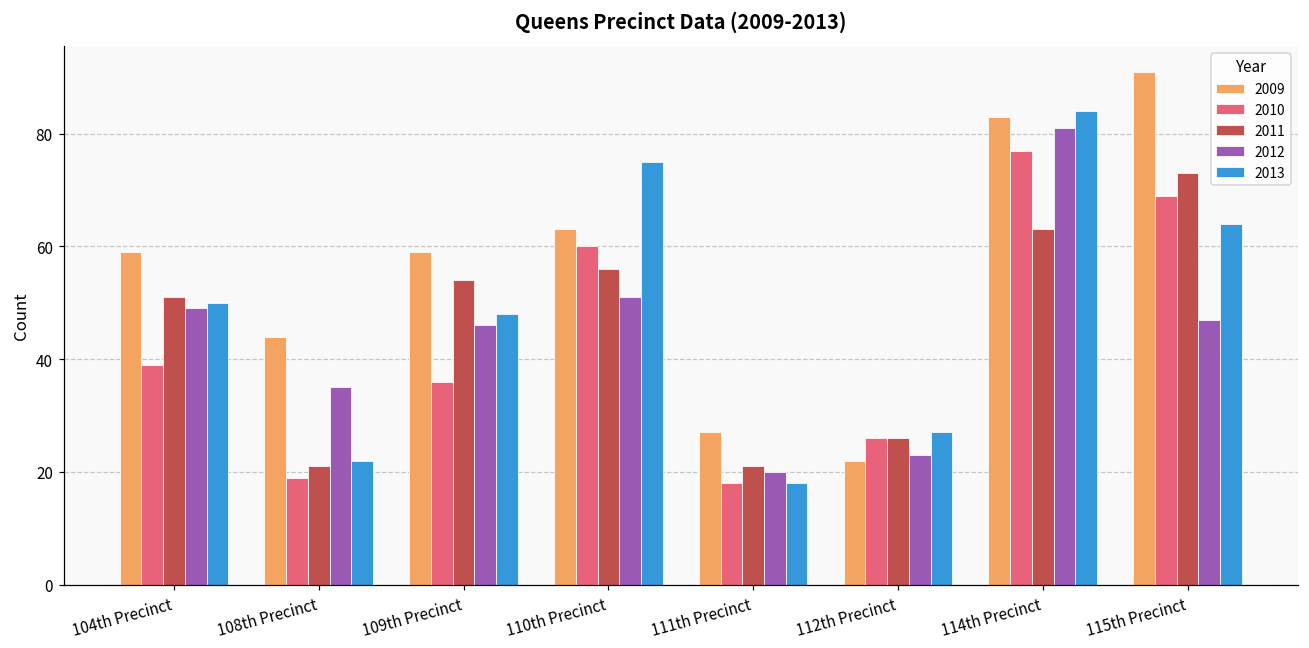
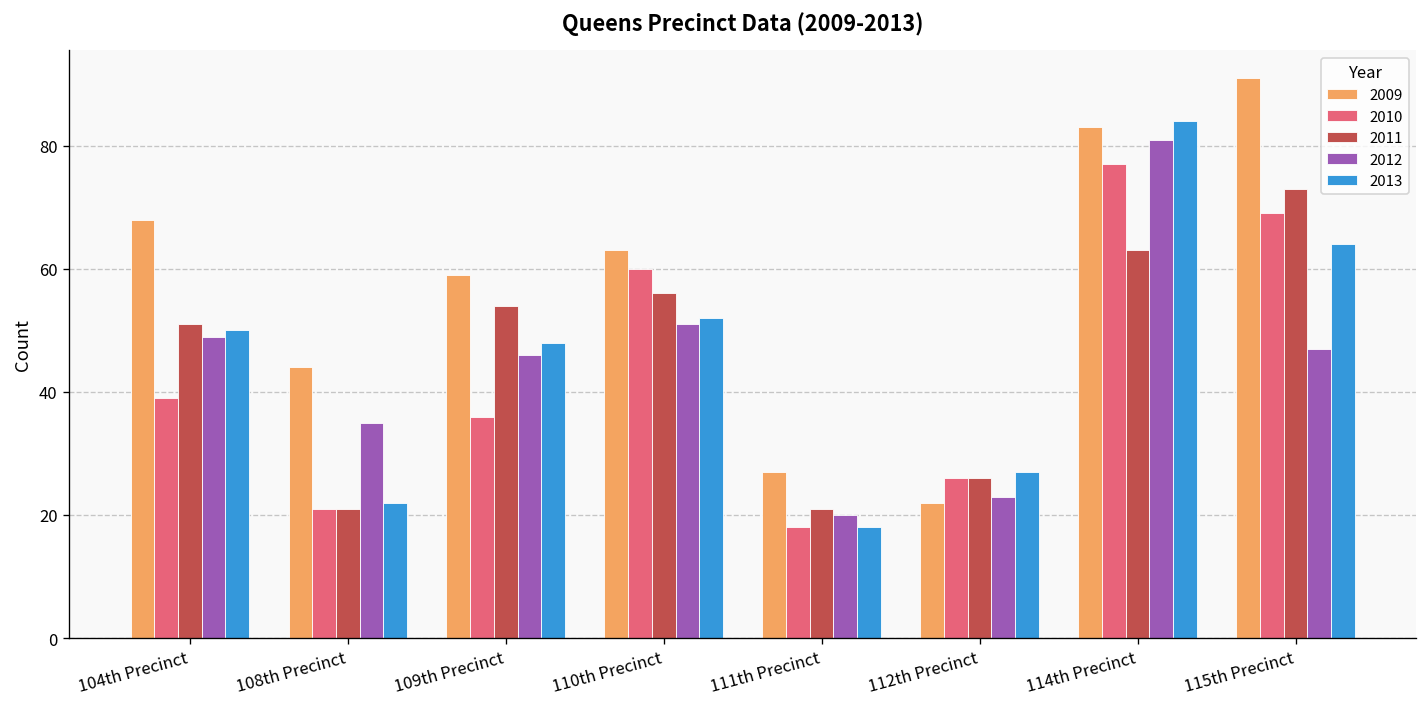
  {
    "2009": {
-     "104th Precinct": 59,
+     "104th Precinct": 68,
      "108th Precinct": 44,
      "109th Precinct": 59,
      "110th Precinct": 63,
      "111th Precinct": 27,
      "112th Precinct": 22,
      "114th Precinct": 83,
      "115th Precinct": 91
    },
    "2010": {
      "104th Precinct": 39,
-     "108th Precinct": 19,
+     "108th Precinct": 21,
      "109th Precinct": 36,
      "110th Precinct": 60,
      "111th Precinct": 18,
      "112th Precinct": 26,
      "114th Precinct": 77,
      "115th Precinct": 69
    },
    "2011": {
      "104th Precinct": 51,
      "108th Precinct": 21,
      "109th Precinct": 54,
      "110th Precinct": 56,
      "111th Precinct": 21,
      "112th Precinct": 26,
      "114th Precinct": 63,
      "115th Precinct": 73
    },
    "2012": {
      "104th Precinct": 49,
      "108th Precinct": 35,
      "109th Precinct": 46,
      "110th Precinct": 51,
      "111th Precinct": 20,
      "112th Precinct": 23,
      "114th Precinct": 81,
      "115th Precinct": 47
    },
    "2013": {
      "104th Precinct": 50,
      "108th Precinct": 22,
      "109th Precinct": 48,
-     "110th Precinct": 75,
+     "110th Precinct": 52,
      "111th Precinct": 18,
      "112th Precinct": 27,
      "114th Precinct": 84,
      "115th Precinct": 64
    }
  }
